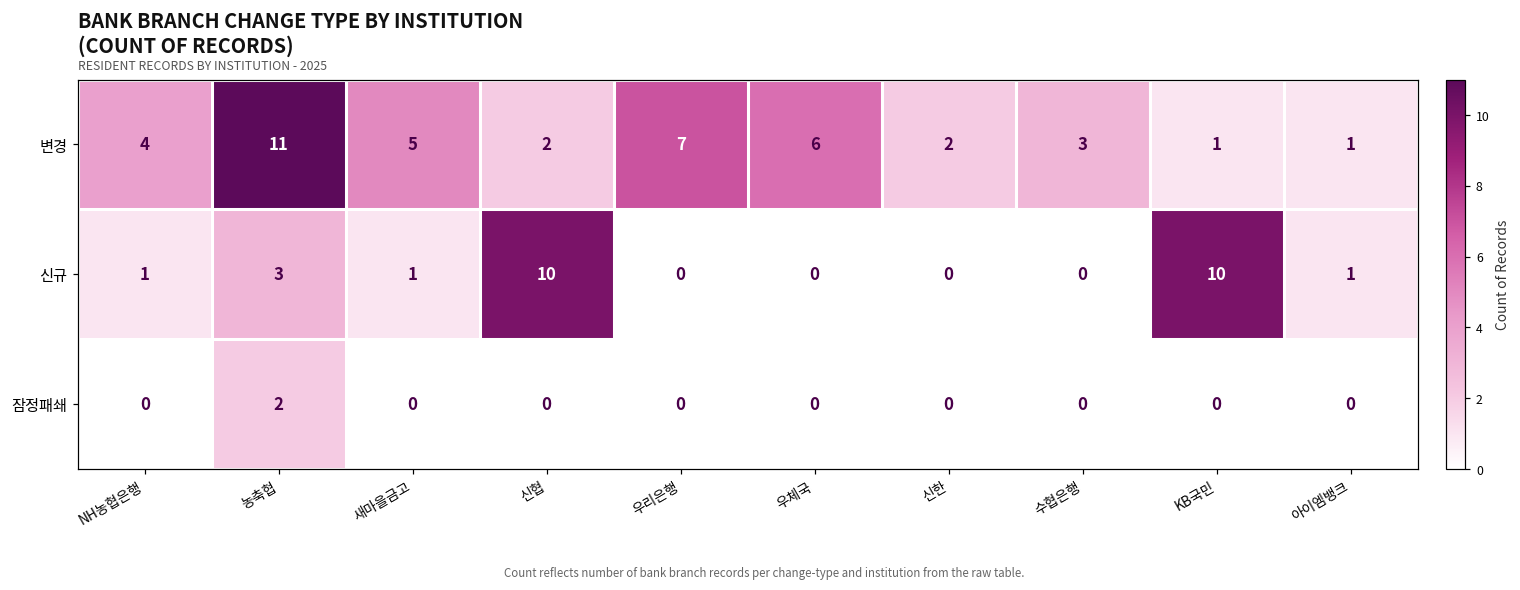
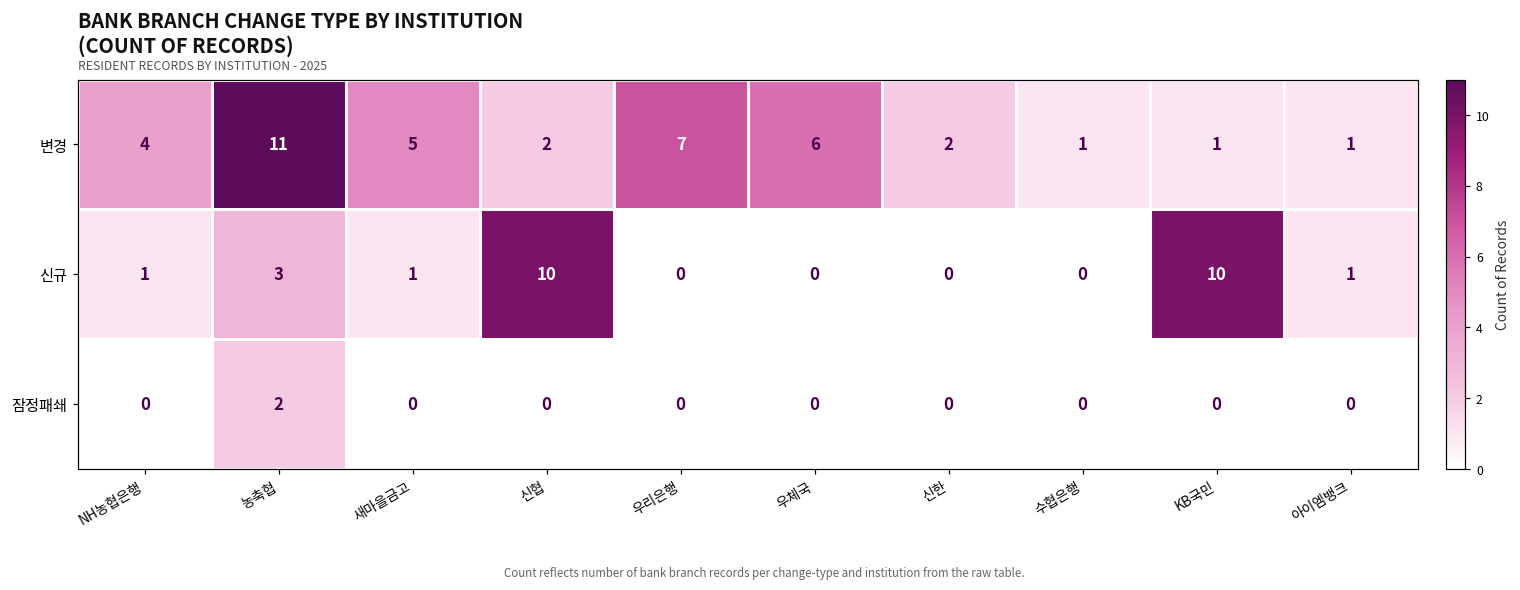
  {
    "변경": {
      "NH농협은행": 4,
      "농축협": 11,
      "새마을금고": 5,
      "신협": 2,
      "우리은행": 7,
      "우체국": 6,
      "신한": 2,
-     "수협은행": 3,
+     "수협은행": 1,
      "KB국민": 1,
      "아이엠뱅크": 1
    },
    "신규": {
      "NH농협은행": 1,
      "농축협": 3,
      "새마을금고": 1,
      "신협": 10,
      "우리은행": 0,
      "우체국": 0,
      "신한": 0,
      "수협은행": 0,
      "KB국민": 10,
      "아이엠뱅크": 1
    },
    "잠정패쇄": {
      "NH농협은행": 0,
      "농축협": 2,
      "새마을금고": 0,
      "신협": 0,
      "우리은행": 0,
      "우체국": 0,
      "신한": 0,
      "수협은행": 0,
      "KB국민": 0,
      "아이엠뱅크": 0
    }
  }
